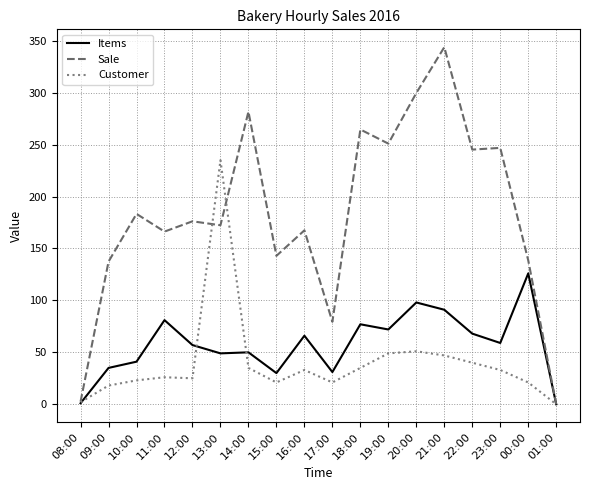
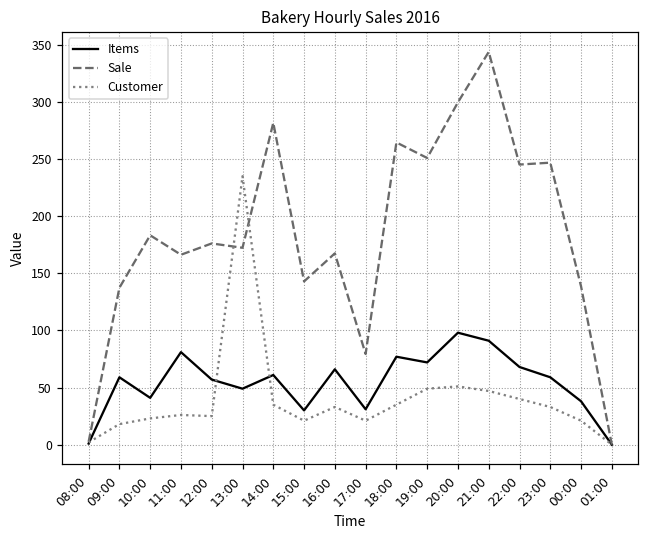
  {
    "Items": {
-     "09:00": 35,
+     "09:00": 59,
      "10:00": 41,
      "11:00": 81,
      "12:00": 57,
      "13:00": 49,
-     "14:00": 50,
+     "14:00": 61,
      "15:00": 30,
      "16:00": 66,
      "17:00": 31,
      "18:00": 77,
      "19:00": 72,
      "20:00": 98,
      "21:00": 91,
      "22:00": 68,
      "23:00": 59,
-     "00:00": 126
+     "00:00": 38
    }
  }
